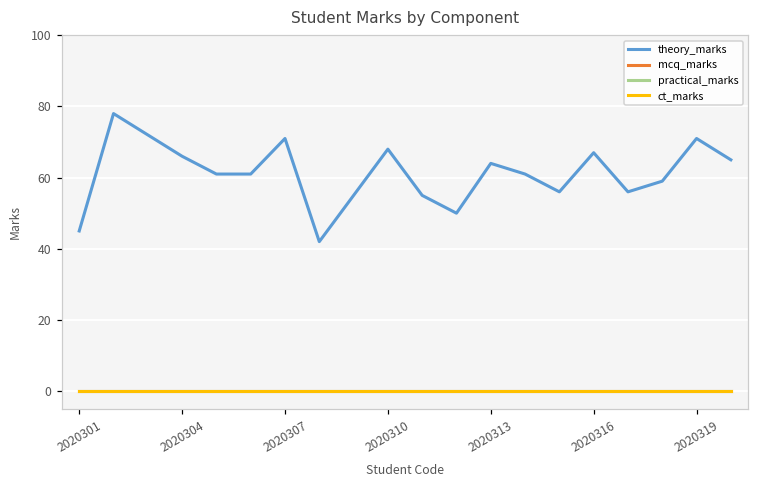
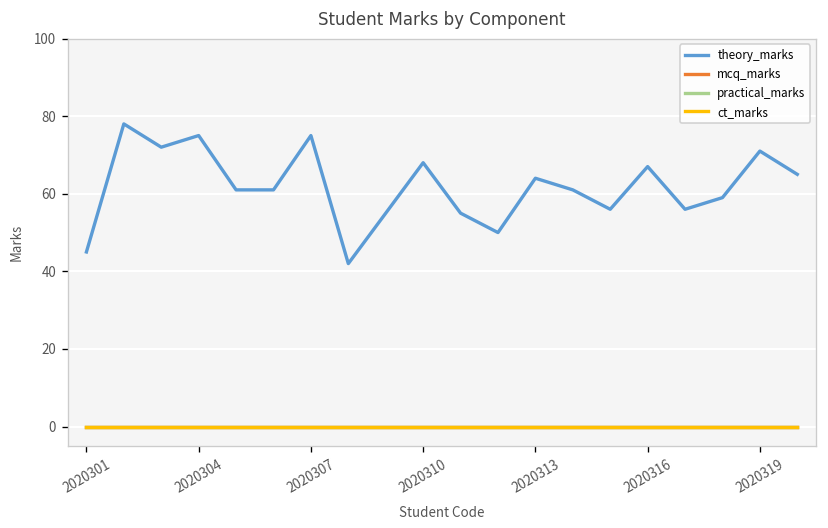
  {
    "theory_marks": {
      "2020301": 45,
-     "2020304": 66,
-     "2020307": 71,
+     "2020304": 75,
+     "2020307": 75,
      "2020310": 68,
      "2020313": 64,
      "2020316": 67,
      "2020319": 71
    },
    "ct_marks": {
      "2020301": 0,
      "2020304": 0,
      "2020307": 0,
      "2020310": 0,
      "2020313": 0,
      "2020316": 0,
      "2020319": 0
    }
  }
